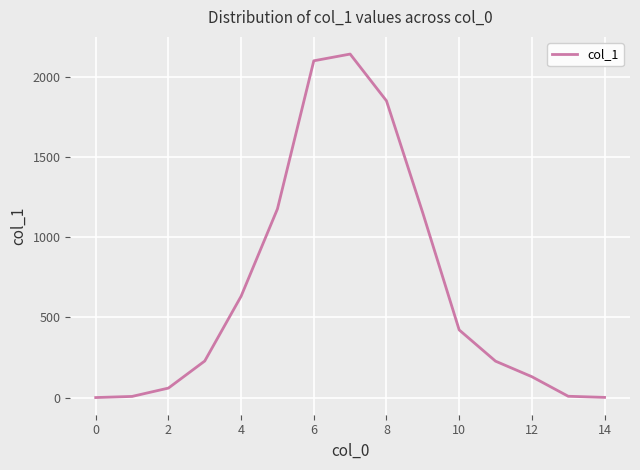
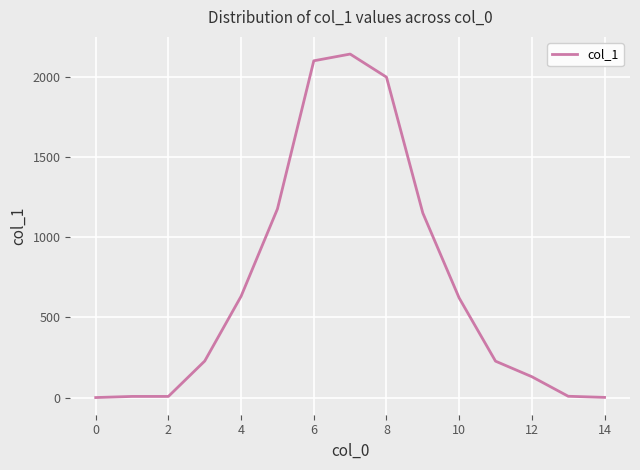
  {
    "0": 0,
-   "2": 60,
+   "2": 10,
    "4": 630,
    "6": 2100,
-   "8": 1850,
-   "10": 420,
+   "8": 2000,
+   "10": 620,
    "12": 130,
    "14": 0
  }
